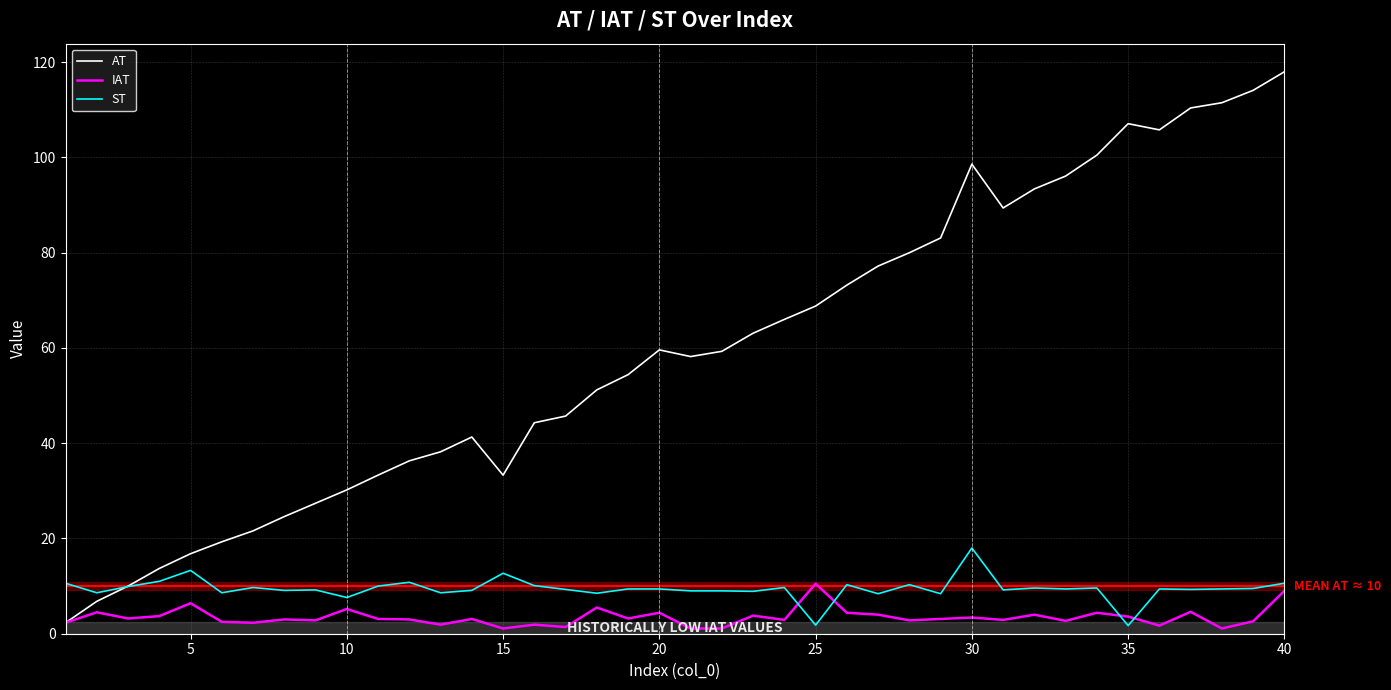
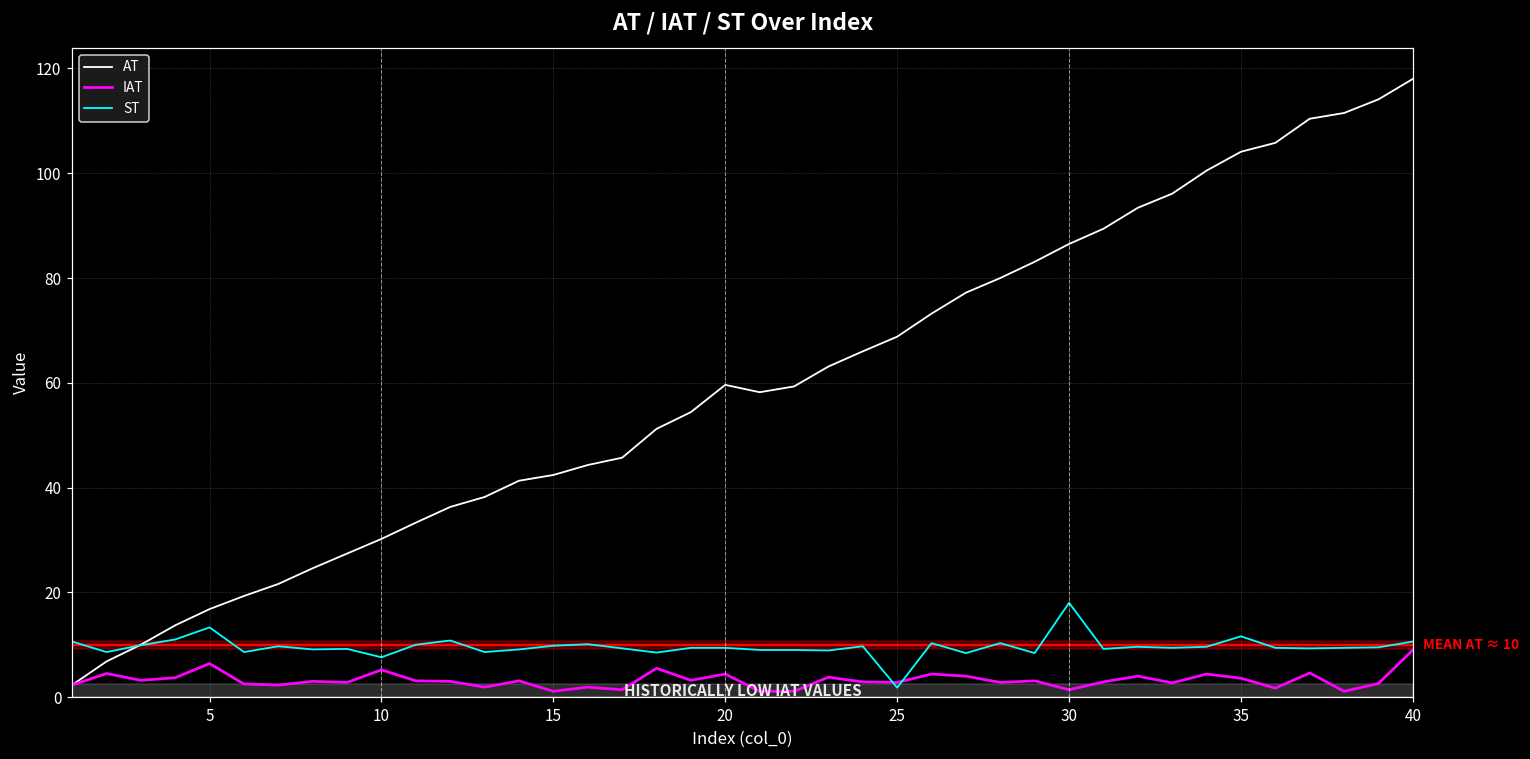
  {
    "AT": {
      "5": 17,
      "10": 30,
-     "15": 33,
+     "15": 42,
      "20": 60,
      "25": 69,
-     "30": 99,
-     "35": 107,
+     "30": 87,
+     "35": 104,
      "40": 118
    },
    "IAT": {
      "5": 6,
      "10": 5,
      "15": 1,
      "20": 4,
-     "25": 11,
-     "30": 3,
+     "25": 3,
+     "30": 1,
      "35": 4
    },
    "ST": {
      "5": 13,
      "10": 8,
-     "15": 13,
+     "15": 10,
      "20": 9,
      "25": 2,
      "30": 18,
-     "35": 2
+     "35": 12
    }
  }
